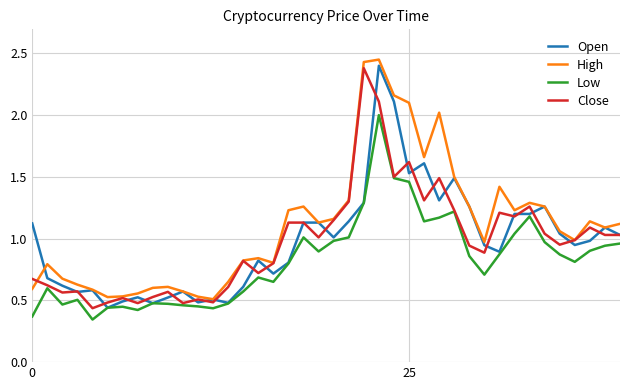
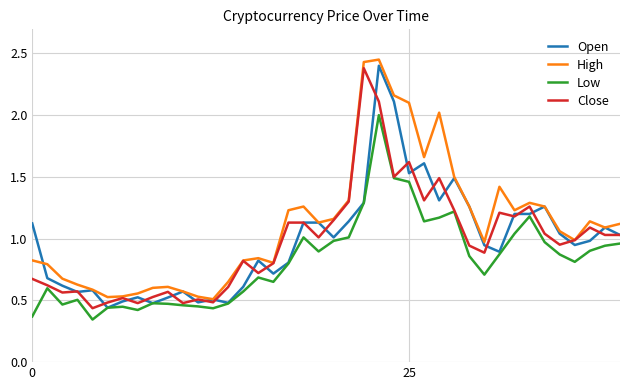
  {
    "Open": {
      "0": 1.12,
      "25": 1.53
    },
    "High": {
-     "0": 0.59,
+     "0": 0.82,
      "25": 2.10
    },
    "Low": {
      "0": 0.37,
      "25": 1.46
    },
    "Close": {
      "0": 0.67,
      "25": 1.62
    }
  }
